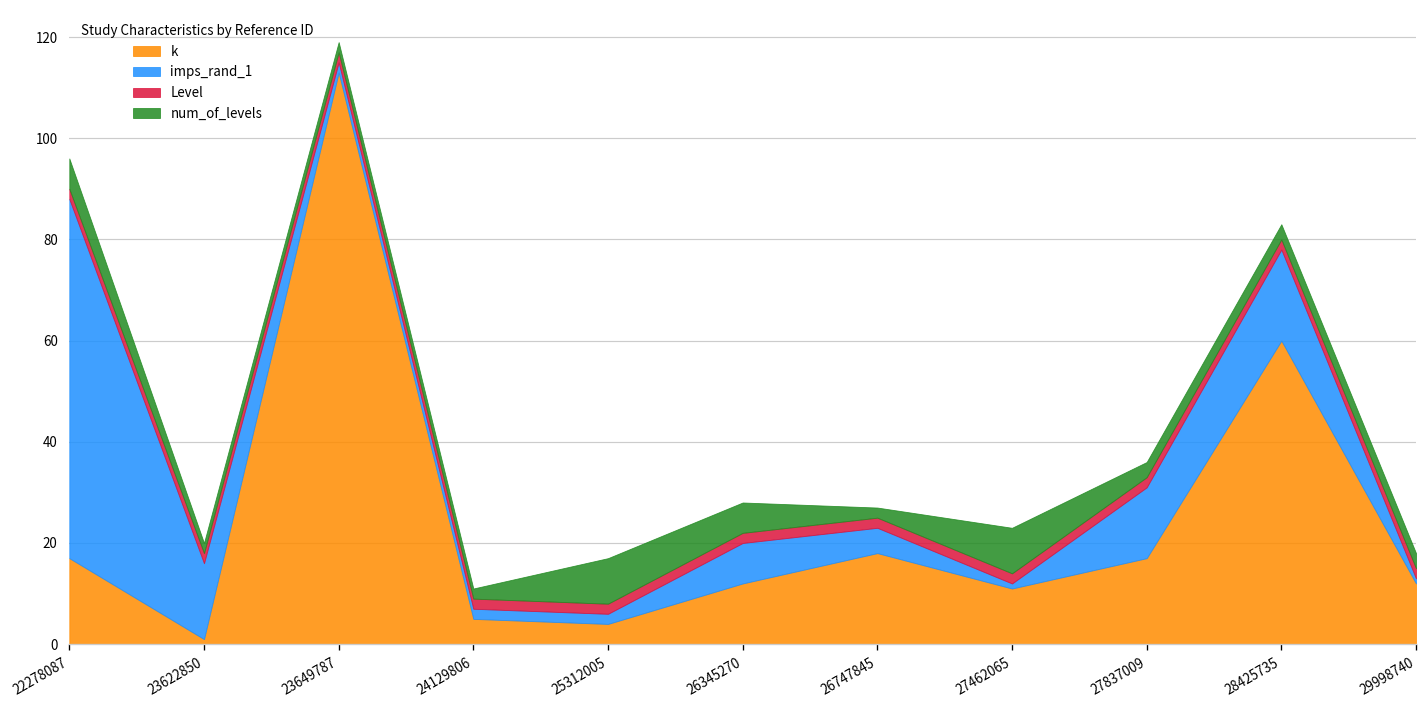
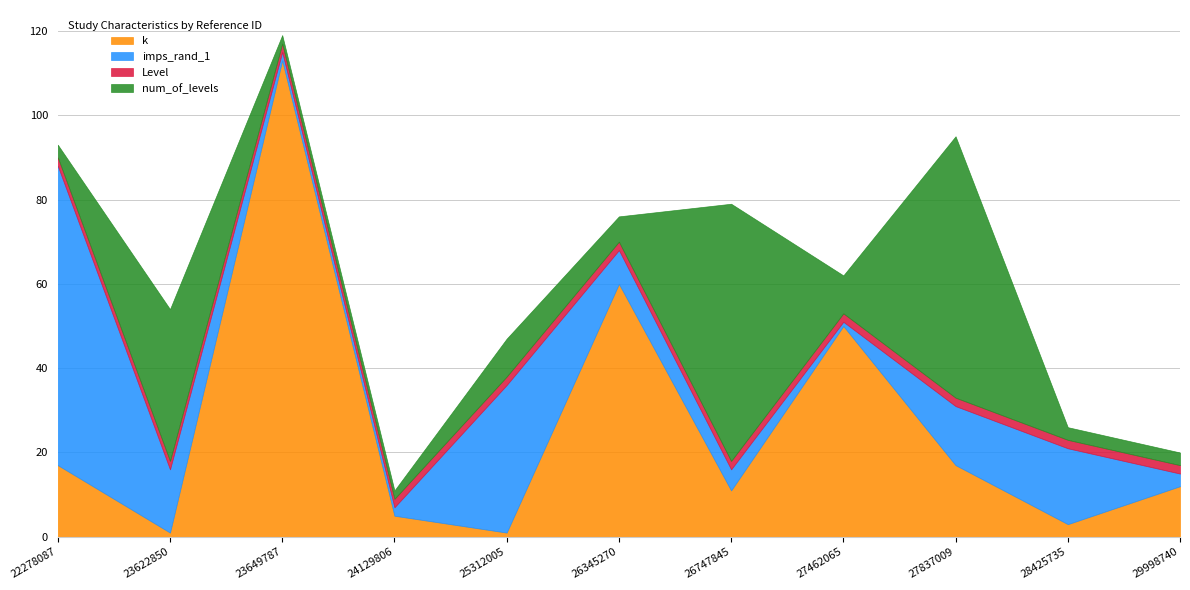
  {
    "k": {
      "22278087": 17,
      "23622850": 1,
      "23649787": 113,
      "24129806": 5,
-     "25312005": 4,
-     "26345270": 12,
-     "26747845": 18,
-     "27462065": 11,
+     "25312005": 1,
+     "26345270": 60,
+     "26747845": 11,
+     "27462065": 50,
      "27837009": 17,
-     "28425735": 60,
+     "28425735": 3,
      "29998740": 12
    },
    "imps_rand_1": {
      "22278087": 71,
      "23622850": 15,
      "23649787": 2,
      "24129806": 2,
-     "25312005": 2,
+     "25312005": 35,
      "26345270": 8,
      "26747845": 5,
      "27462065": 1,
      "27837009": 14,
      "28425735": 18,
-     "29998740": 1
+     "29998740": 3
    },
    "Level": {
      "22278087": 2,
      "23622850": 2,
      "23649787": 2,
      "24129806": 2,
      "25312005": 2,
      "26345270": 2,
      "26747845": 2,
      "27462065": 2,
      "27837009": 2,
      "28425735": 2,
      "29998740": 2
    },
    "num_of_levels": {
-     "22278087": 6,
-     "23622850": 2,
+     "22278087": 3,
+     "23622850": 36,
      "23649787": 2,
      "24129806": 2,
      "25312005": 9,
      "26345270": 6,
-     "26747845": 2,
+     "26747845": 61,
      "27462065": 9,
-     "27837009": 3,
+     "27837009": 62,
      "28425735": 3,
      "29998740": 3
    }
  }
